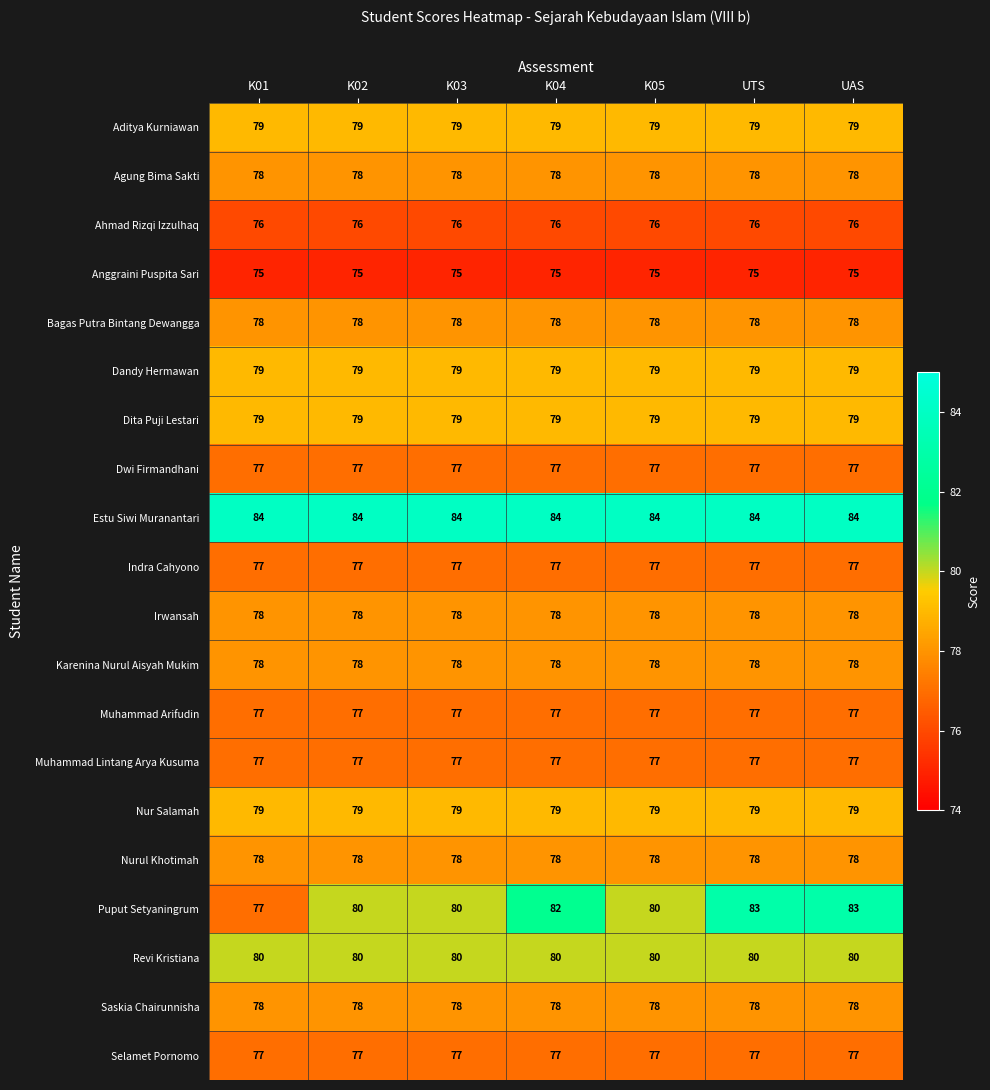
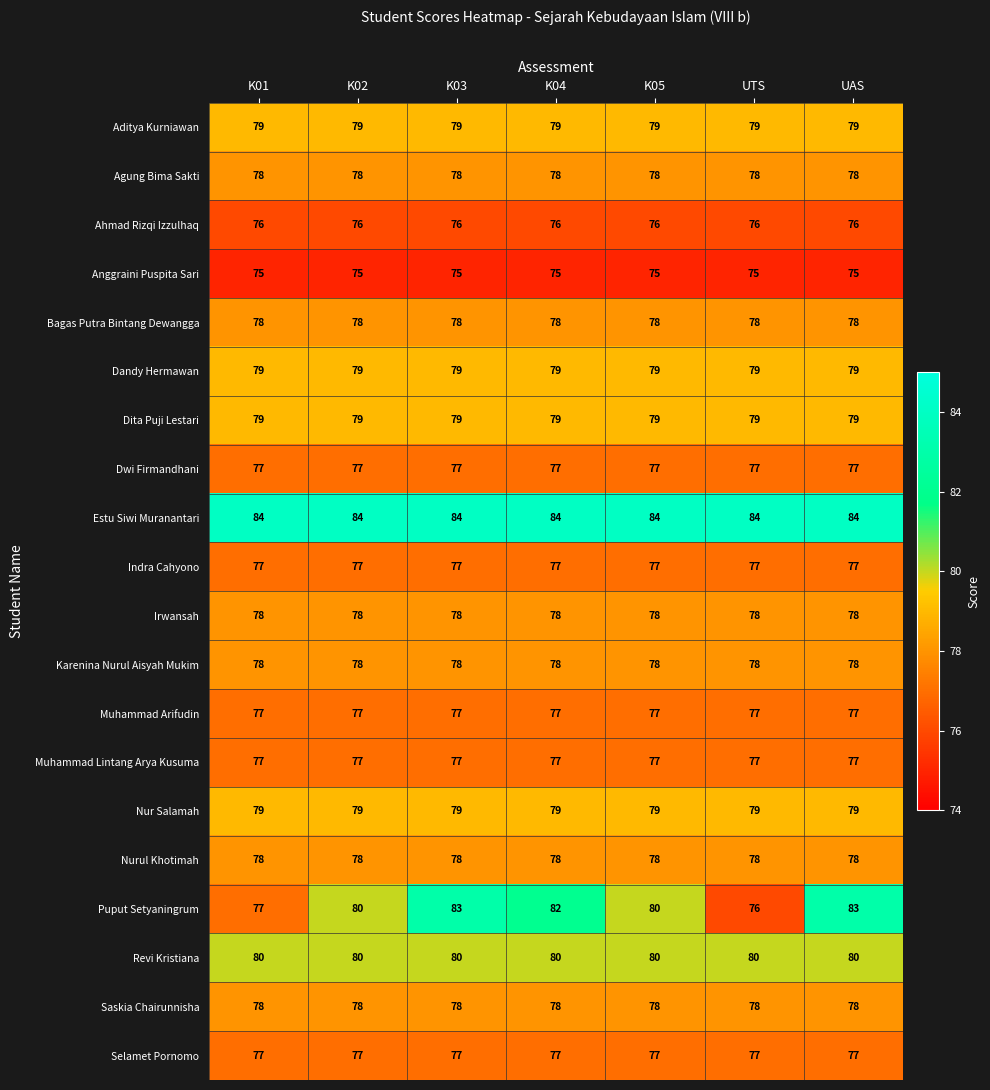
  {
    "Aditya Kurniawan": {
      "K01": 79,
      "K02": 79,
      "K03": 79,
      "K04": 79,
      "K05": 79,
      "UTS": 79,
      "UAS": 79
    },
    "Agung Bima Sakti": {
      "K01": 78,
      "K02": 78,
      "K03": 78,
      "K04": 78,
      "K05": 78,
      "UTS": 78,
      "UAS": 78
    },
    "Ahmad Rizqi Izzulhaq": {
      "K01": 76,
      "K02": 76,
      "K03": 76,
      "K04": 76,
      "K05": 76,
      "UTS": 76,
      "UAS": 76
    },
    "Anggraini Puspita Sari": {
      "K01": 75,
      "K02": 75,
      "K03": 75,
      "K04": 75,
      "K05": 75,
      "UTS": 75,
      "UAS": 75
    },
    "Bagas Putra Bintang Dewangga": {
      "K01": 78,
      "K02": 78,
      "K03": 78,
      "K04": 78,
      "K05": 78,
      "UTS": 78,
      "UAS": 78
    },
    "Dandy Hermawan": {
      "K01": 79,
      "K02": 79,
      "K03": 79,
      "K04": 79,
      "K05": 79,
      "UTS": 79,
      "UAS": 79
    },
    "Dita Puji Lestari": {
      "K01": 79,
      "K02": 79,
      "K03": 79,
      "K04": 79,
      "K05": 79,
      "UTS": 79,
      "UAS": 79
    },
    "Dwi Firmandhani": {
      "K01": 77,
      "K02": 77,
      "K03": 77,
      "K04": 77,
      "K05": 77,
      "UTS": 77,
      "UAS": 77
    },
    "Estu Siwi Muranantari": {
      "K01": 84,
      "K02": 84,
      "K03": 84,
      "K04": 84,
      "K05": 84,
      "UTS": 84,
      "UAS": 84
    },
    "Indra Cahyono": {
      "K01": 77,
      "K02": 77,
      "K03": 77,
      "K04": 77,
      "K05": 77,
      "UTS": 77,
      "UAS": 77
    },
    "Irwansah": {
      "K01": 78,
      "K02": 78,
      "K03": 78,
      "K04": 78,
      "K05": 78,
      "UTS": 78,
      "UAS": 78
    },
    "Karenina Nurul Aisyah Mukim": {
      "K01": 78,
      "K02": 78,
      "K03": 78,
      "K04": 78,
      "K05": 78,
      "UTS": 78,
      "UAS": 78
    },
    "Muhammad Arifudin": {
      "K01": 77,
      "K02": 77,
      "K03": 77,
      "K04": 77,
      "K05": 77,
      "UTS": 77,
      "UAS": 77
    },
    "Muhammad Lintang Arya Kusuma": {
      "K01": 77,
      "K02": 77,
      "K03": 77,
      "K04": 77,
      "K05": 77,
      "UTS": 77,
      "UAS": 77
    },
    "Nur Salamah": {
      "K01": 79,
      "K02": 79,
      "K03": 79,
      "K04": 79,
      "K05": 79,
      "UTS": 79,
      "UAS": 79
    },
    "Nurul Khotimah": {
      "K01": 78,
      "K02": 78,
      "K03": 78,
      "K04": 78,
      "K05": 78,
      "UTS": 78,
      "UAS": 78
    },
    "Puput Setyaningrum": {
      "K01": 77,
      "K02": 80,
-     "K03": 80,
+     "K03": 83,
      "K04": 82,
      "K05": 80,
-     "UTS": 83,
+     "UTS": 76,
      "UAS": 83
    },
    "Revi Kristiana": {
      "K01": 80,
      "K02": 80,
      "K03": 80,
      "K04": 80,
      "K05": 80,
      "UTS": 80,
      "UAS": 80
    },
    "Saskia Chairunnisha": {
      "K01": 78,
      "K02": 78,
      "K03": 78,
      "K04": 78,
      "K05": 78,
      "UTS": 78,
      "UAS": 78
    },
    "Selamet Pornomo": {
      "K01": 77,
      "K02": 77,
      "K03": 77,
      "K04": 77,
      "K05": 77,
      "UTS": 77,
      "UAS": 77
    }
  }
